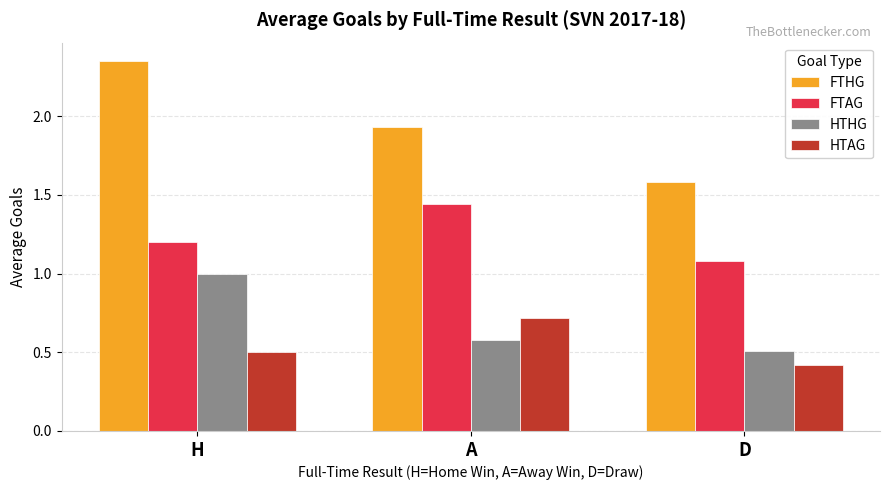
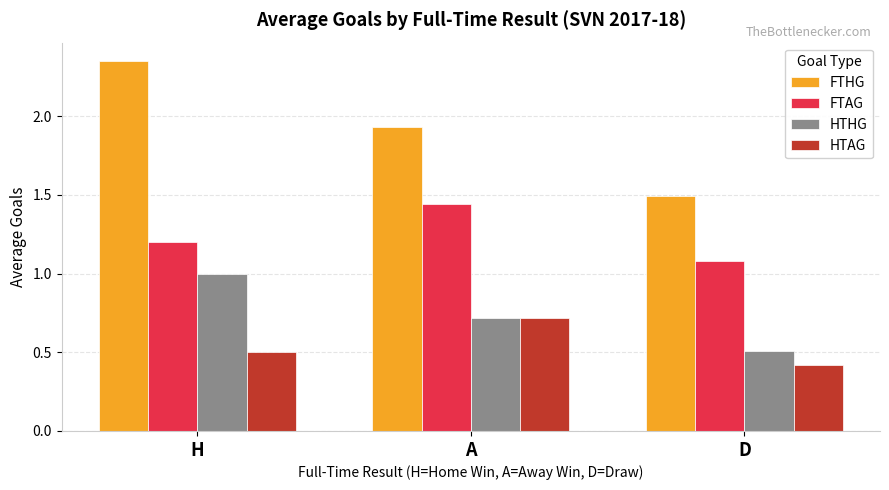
  {
    "FTHG": {
      "H": 2.35,
      "A": 1.93,
-     "D": 1.58
+     "D": 1.49
    },
    "HTHG": {
      "H": 1.00,
-     "A": 0.58,
+     "A": 0.72,
      "D": 0.51
    }
  }
